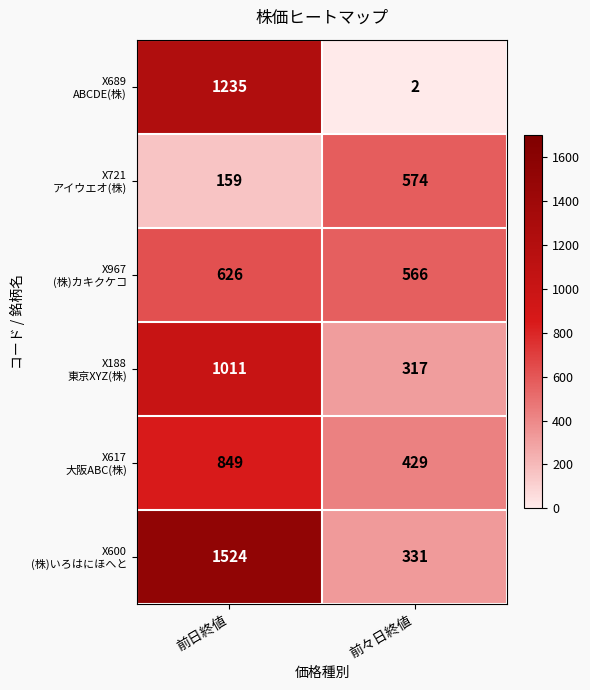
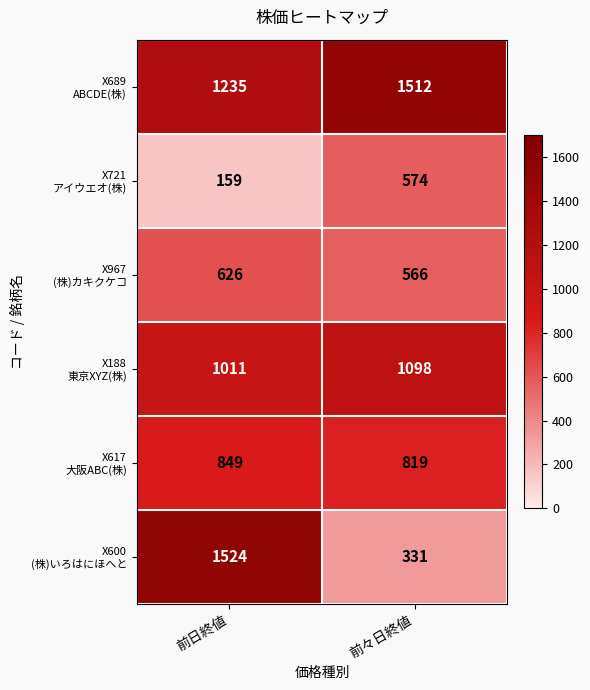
  {
    "X689 ABCDE(株)": {
      "前日終値": 1235,
-     "前々日終値": 2
+     "前々日終値": 1512
    },
    "X721 アイウエオ(株)": {
      "前日終値": 159,
      "前々日終値": 574
    },
    "X967 (株)カキクケコ": {
      "前日終値": 626,
      "前々日終値": 566
    },
    "X188 東京XYZ(株)": {
      "前日終値": 1011,
-     "前々日終値": 317
+     "前々日終値": 1098
    },
    "X617 大阪ABC(株)": {
      "前日終値": 849,
-     "前々日終値": 429
+     "前々日終値": 819
    },
    "X600 (株)いろはにほへと": {
      "前日終値": 1524,
      "前々日終値": 331
    }
  }
